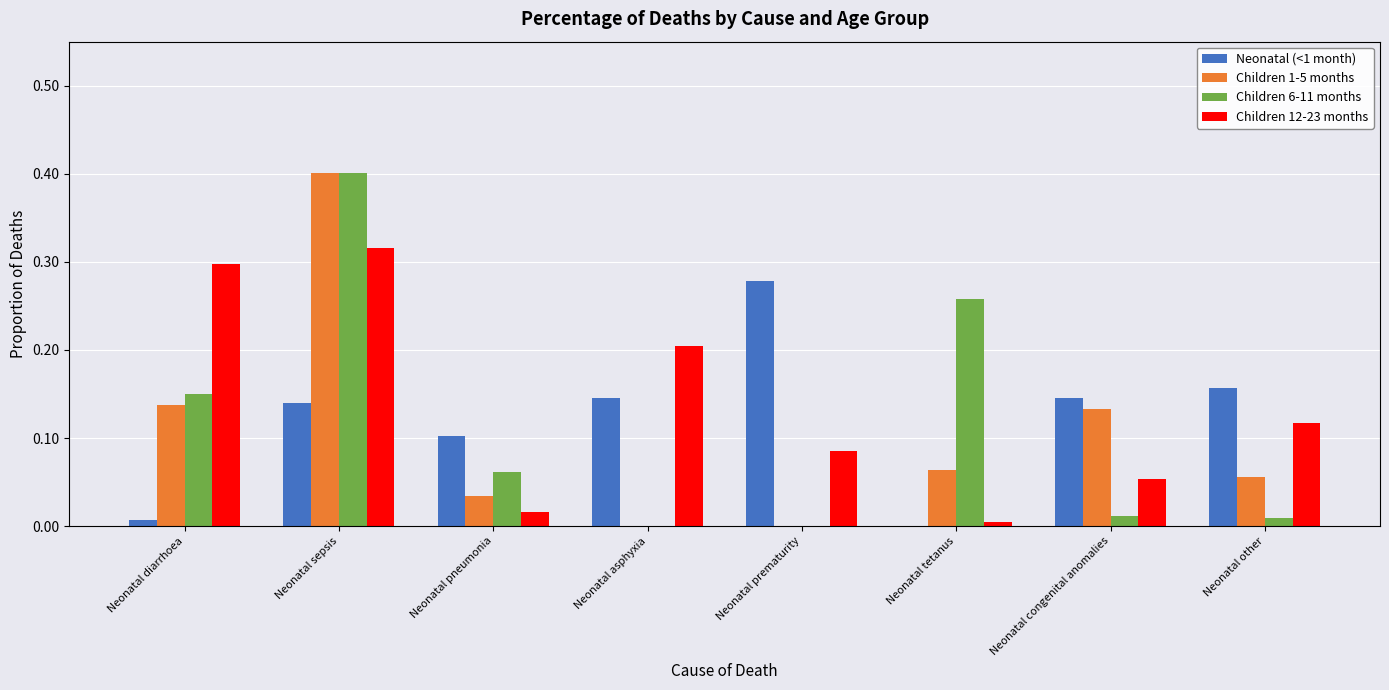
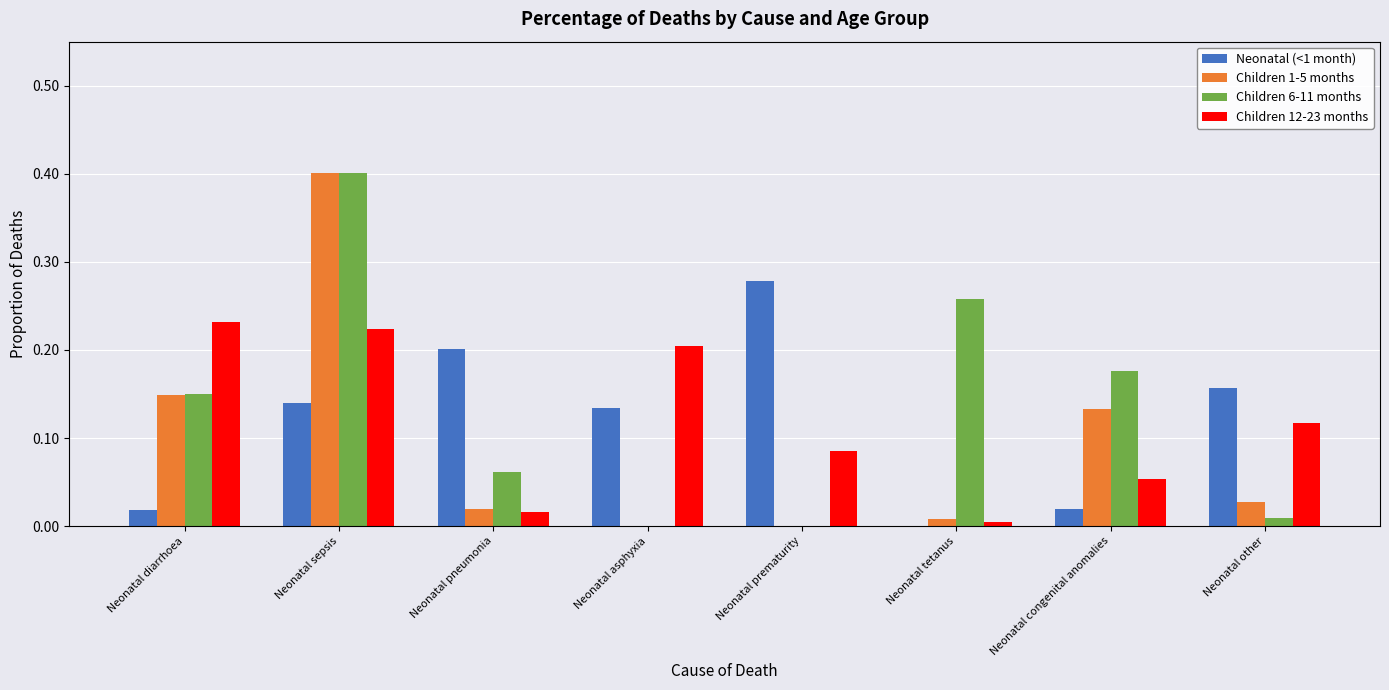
  {
    "Neonatal (<1 month)": {
-     "Neonatal diarrhoea": 0.01,
+     "Neonatal diarrhoea": 0.02,
      "Neonatal sepsis": 0.14,
-     "Neonatal pneumonia": 0.10,
-     "Neonatal asphyxia": 0.15,
+     "Neonatal pneumonia": 0.20,
+     "Neonatal asphyxia": 0.13,
      "Neonatal prematurity": 0.28,
-     "Neonatal congenital anomalies": 0.15,
+     "Neonatal congenital anomalies": 0.02,
      "Neonatal other": 0.16
    },
    "Children 1-5 months": {
-     "Neonatal diarrhoea": 0.14,
+     "Neonatal diarrhoea": 0.15,
      "Neonatal sepsis": 0.40,
-     "Neonatal pneumonia": 0.03,
-     "Neonatal tetanus": 0.06,
+     "Neonatal pneumonia": 0.02,
+     "Neonatal tetanus": 0.01,
      "Neonatal congenital anomalies": 0.13,
-     "Neonatal other": 0.06
+     "Neonatal other": 0.03
    },
    "Children 6-11 months": {
      "Neonatal diarrhoea": 0.15,
      "Neonatal sepsis": 0.40,
      "Neonatal pneumonia": 0.06,
      "Neonatal tetanus": 0.26,
-     "Neonatal congenital anomalies": 0.01,
+     "Neonatal congenital anomalies": 0.18,
      "Neonatal other": 0.01
    },
    "Children 12-23 months": {
-     "Neonatal diarrhoea": 0.30,
-     "Neonatal sepsis": 0.32,
+     "Neonatal diarrhoea": 0.23,
+     "Neonatal sepsis": 0.22,
      "Neonatal pneumonia": 0.02,
      "Neonatal asphyxia": 0.20,
      "Neonatal prematurity": 0.09,
      "Neonatal tetanus": 0.00,
      "Neonatal congenital anomalies": 0.05,
      "Neonatal other": 0.12
    }
  }
